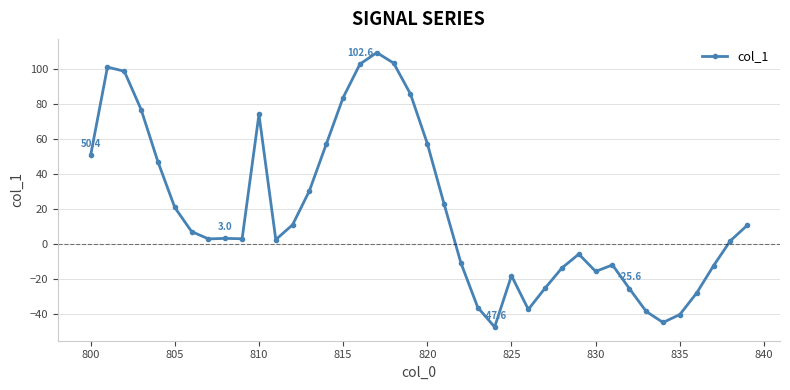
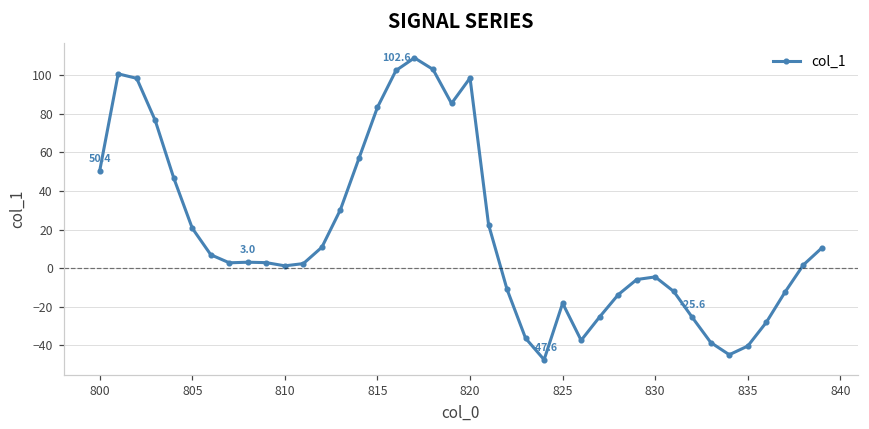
  {
    "805": 21,
-   "810": 74,
+   "810": 1,
    "815": 83,
-   "820": 57,
+   "820": 99,
    "825": -18,
-   "830": -16,
+   "830": -5,
    "835": -40
  }
